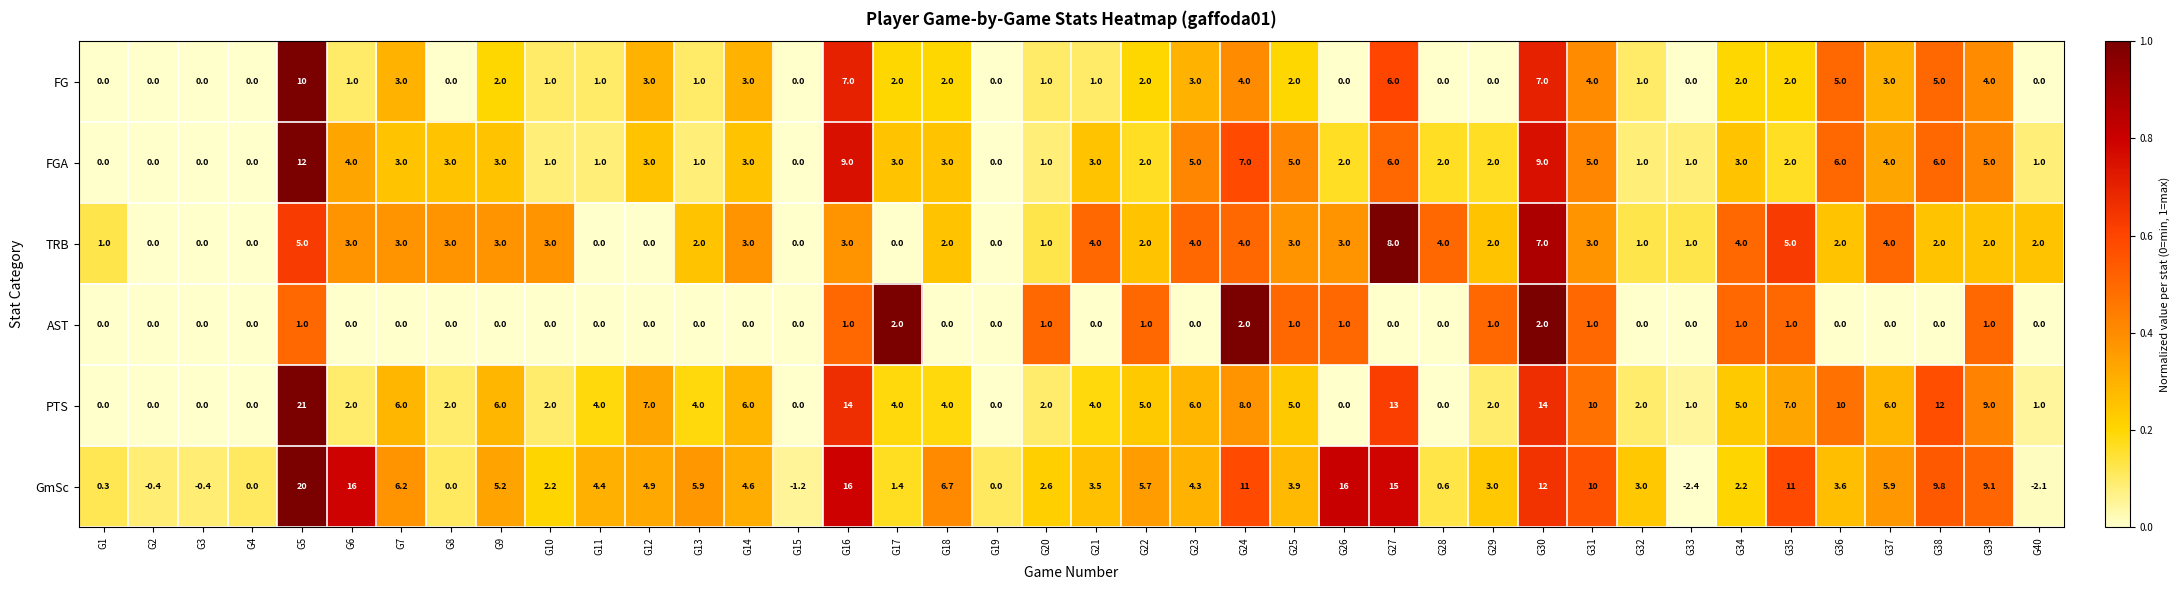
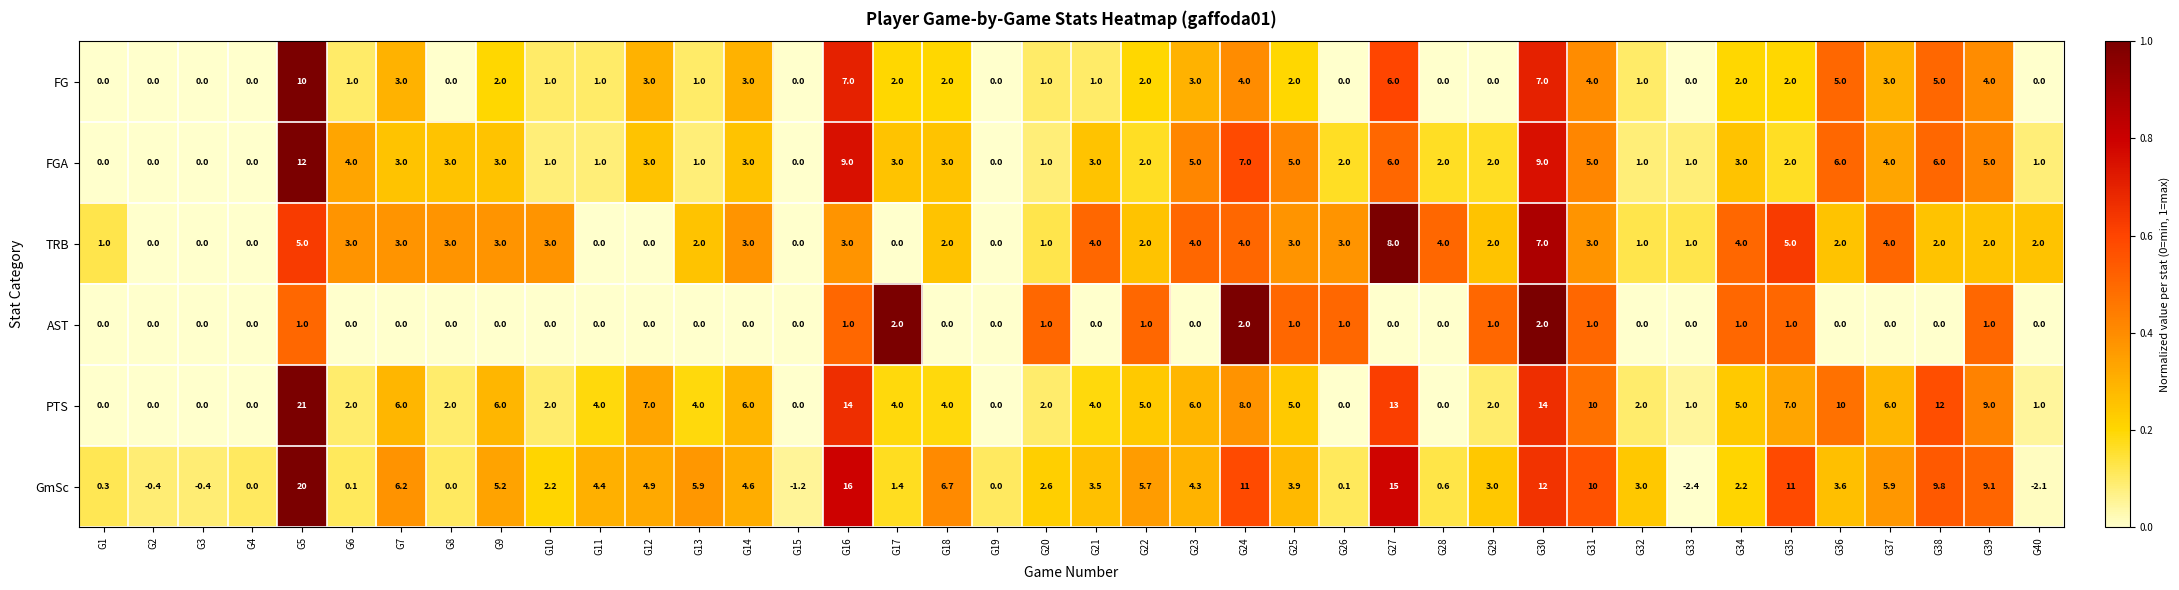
  {
    "GmSc": {
      "G1": 0.3,
      "G2": -0.4,
      "G3": -0.4,
      "G4": 0.0,
      "G5": 20,
-     "G6": 16,
+     "G6": 0.1,
      "G7": 6.2,
      "G8": 0.0,
      "G9": 5.2,
      "G10": 2.2,
      "G11": 4.4,
      "G12": 4.9,
      "G13": 5.9,
      "G14": 4.6,
      "G15": -1.2,
      "G16": 16,
      "G17": 1.4,
      "G18": 6.7,
      "G19": 0.0,
      "G20": 2.6,
      "G21": 3.5,
      "G22": 5.7,
      "G23": 4.3,
      "G24": 11,
      "G25": 3.9,
-     "G26": 16,
+     "G26": 0.1,
      "G27": 15,
      "G28": 0.6,
      "G29": 3.0,
      "G30": 12,
      "G31": 10,
      "G32": 3.0,
      "G33": -2.4,
      "G34": 2.2,
      "G35": 11,
      "G36": 3.6,
      "G37": 5.9,
      "G38": 9.8,
      "G39": 9.1,
      "G40": -2.1
    }
  }
